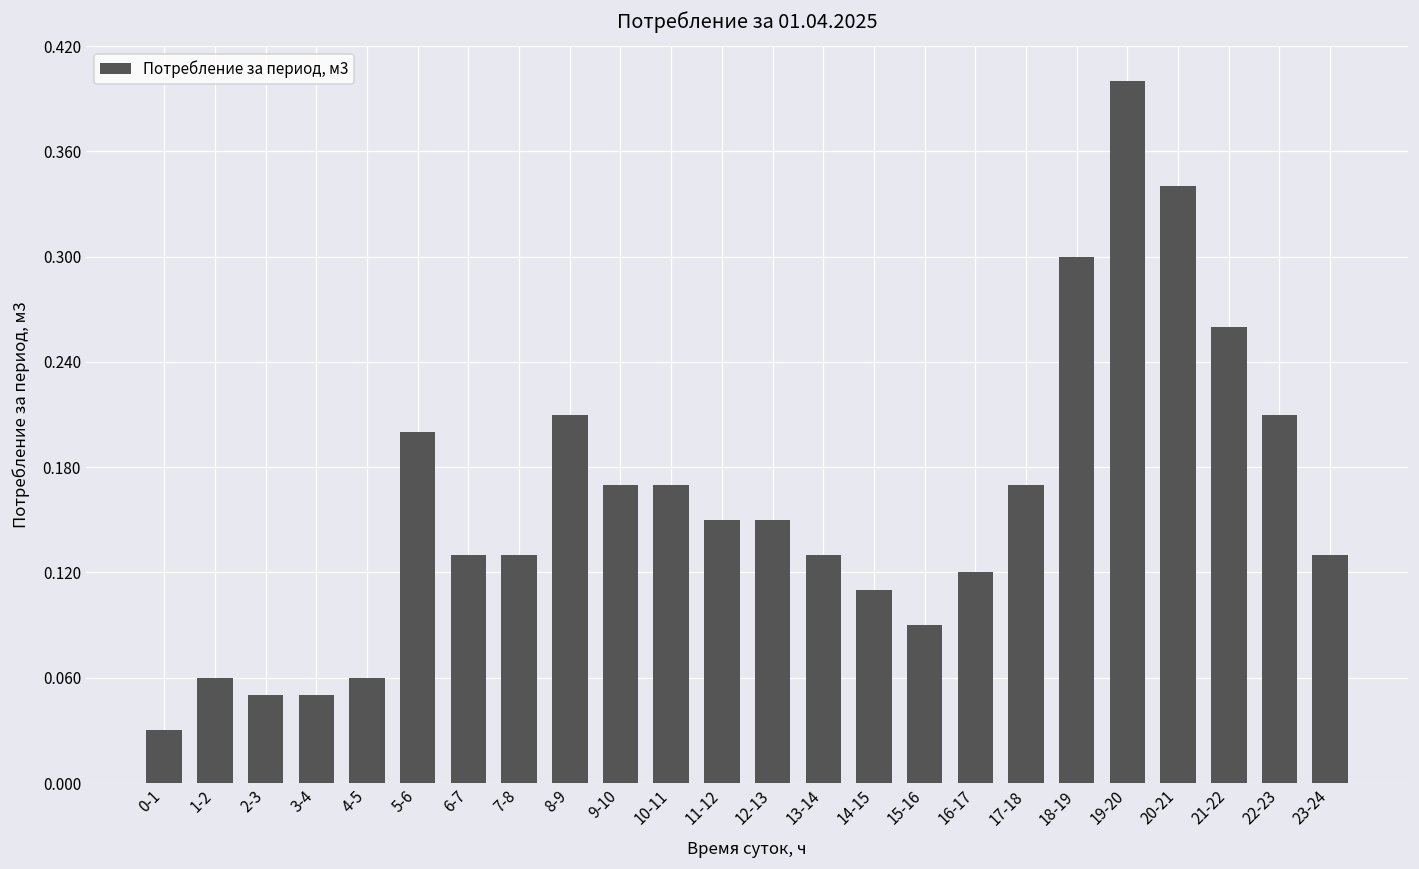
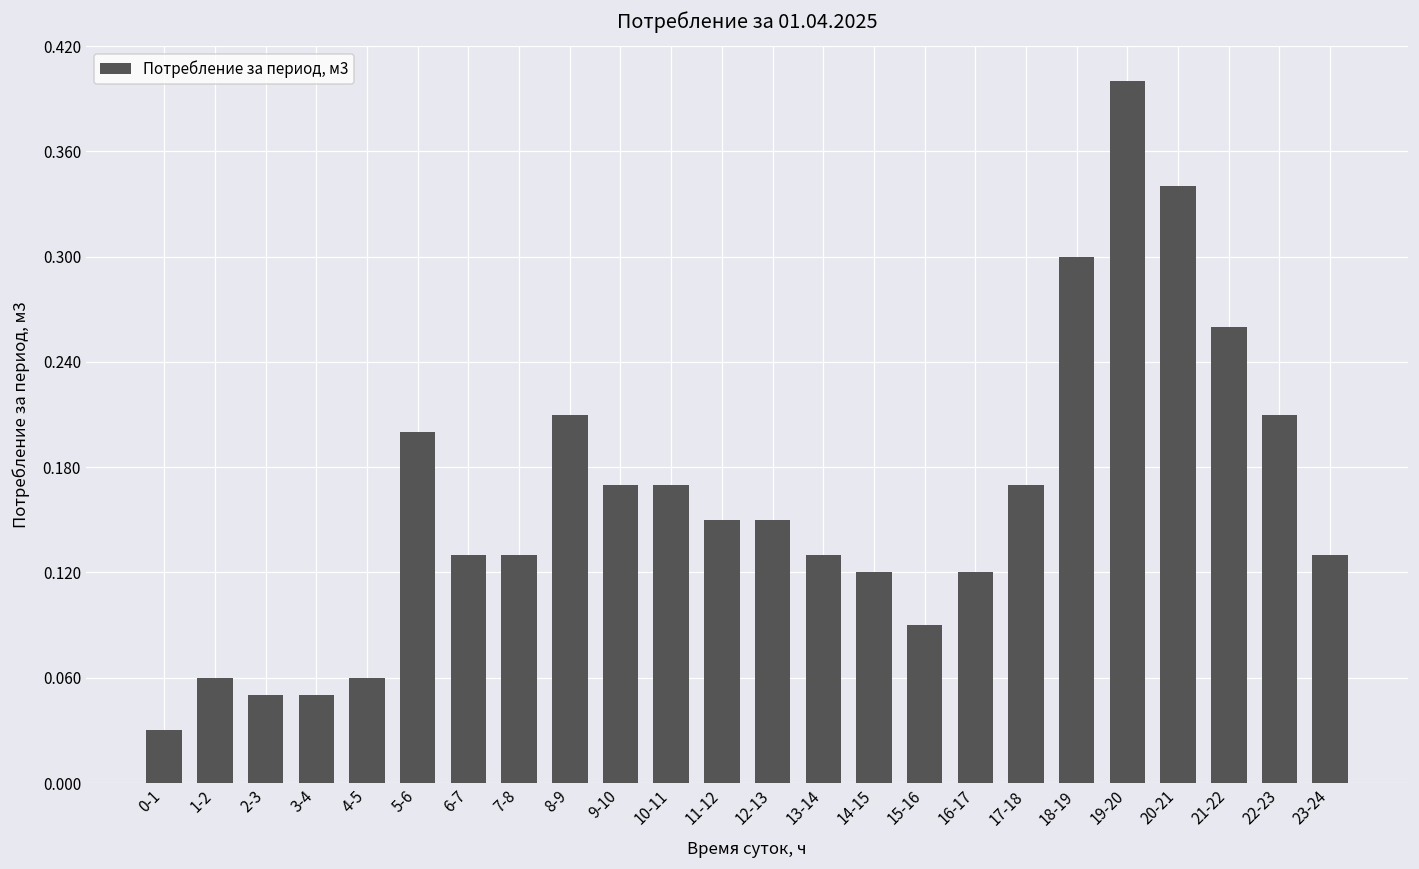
  {
    "0-1": 0.03,
    "1-2": 0.06,
    "2-3": 0.05,
    "3-4": 0.05,
    "4-5": 0.06,
    "5-6": 0.20,
    "6-7": 0.13,
    "7-8": 0.13,
    "8-9": 0.21,
    "9-10": 0.17,
    "10-11": 0.17,
    "11-12": 0.15,
    "12-13": 0.15,
    "13-14": 0.13,
-   "14-15": 0.11,
+   "14-15": 0.12,
    "15-16": 0.09,
    "16-17": 0.12,
    "17-18": 0.17,
    "18-19": 0.30,
    "19-20": 0.40,
    "20-21": 0.34,
    "21-22": 0.26,
    "22-23": 0.21,
    "23-24": 0.13
  }
